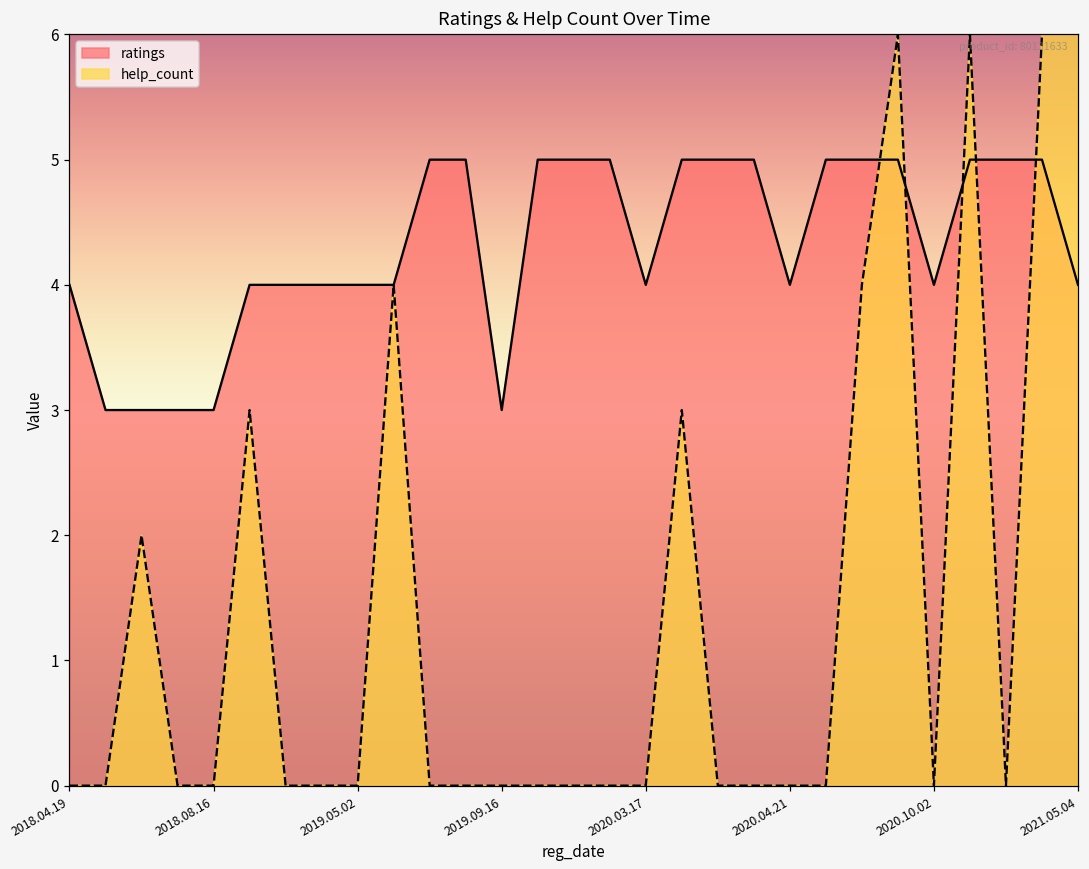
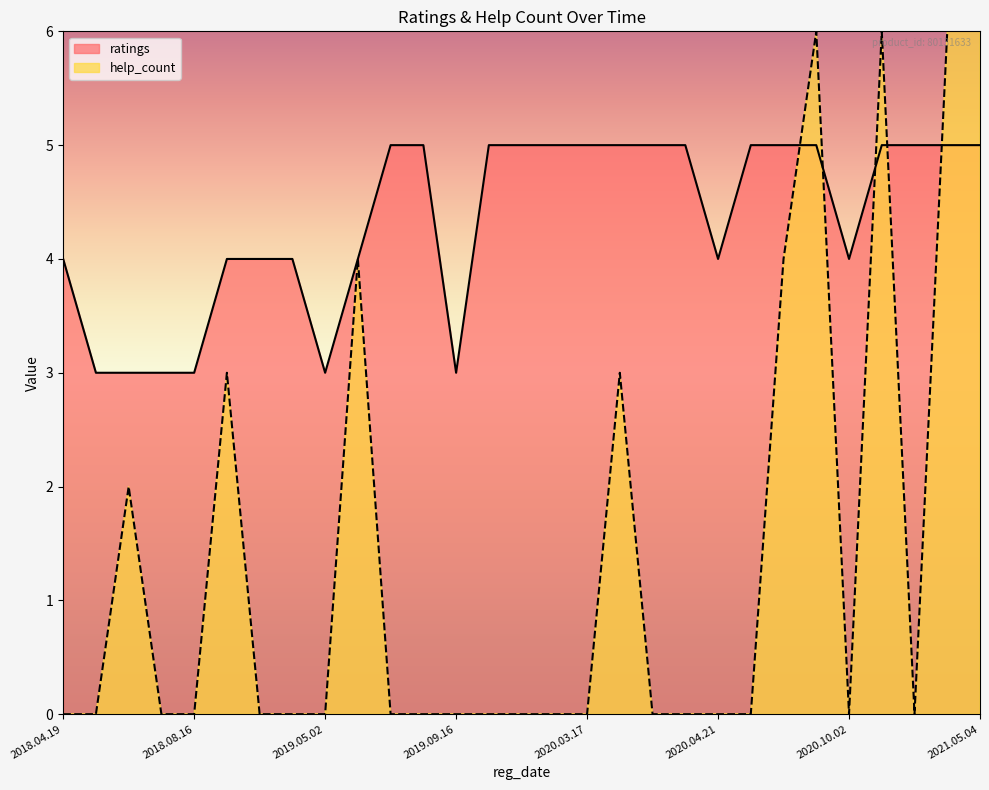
  {
    "ratings": {
      "2018.04.19": 4,
      "2018.08.16": 3,
-     "2019.05.02": 4,
+     "2019.05.02": 3,
      "2019.09.16": 3,
-     "2020.03.17": 4,
+     "2020.03.17": 5,
      "2020.04.21": 4,
      "2020.10.02": 4,
-     "2021.05.04": 4
+     "2021.05.04": 5
    },
    "help_count": {
      "2018.04.19": 0,
      "2018.08.16": 0,
      "2019.05.02": 0,
      "2019.09.16": 0,
      "2020.03.17": 0,
      "2020.04.21": 0,
      "2020.10.02": 0
    }
  }
